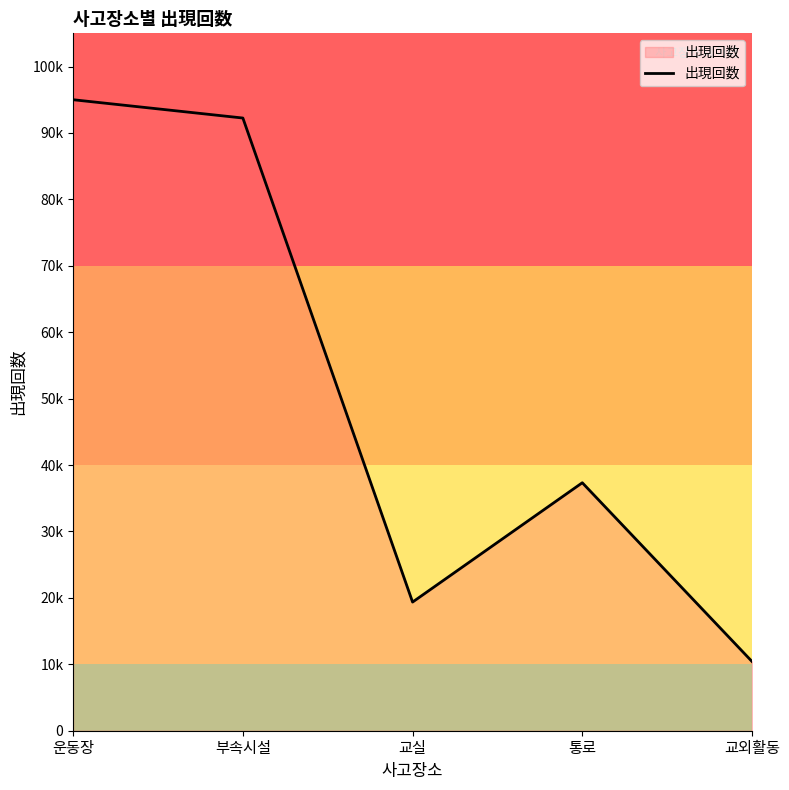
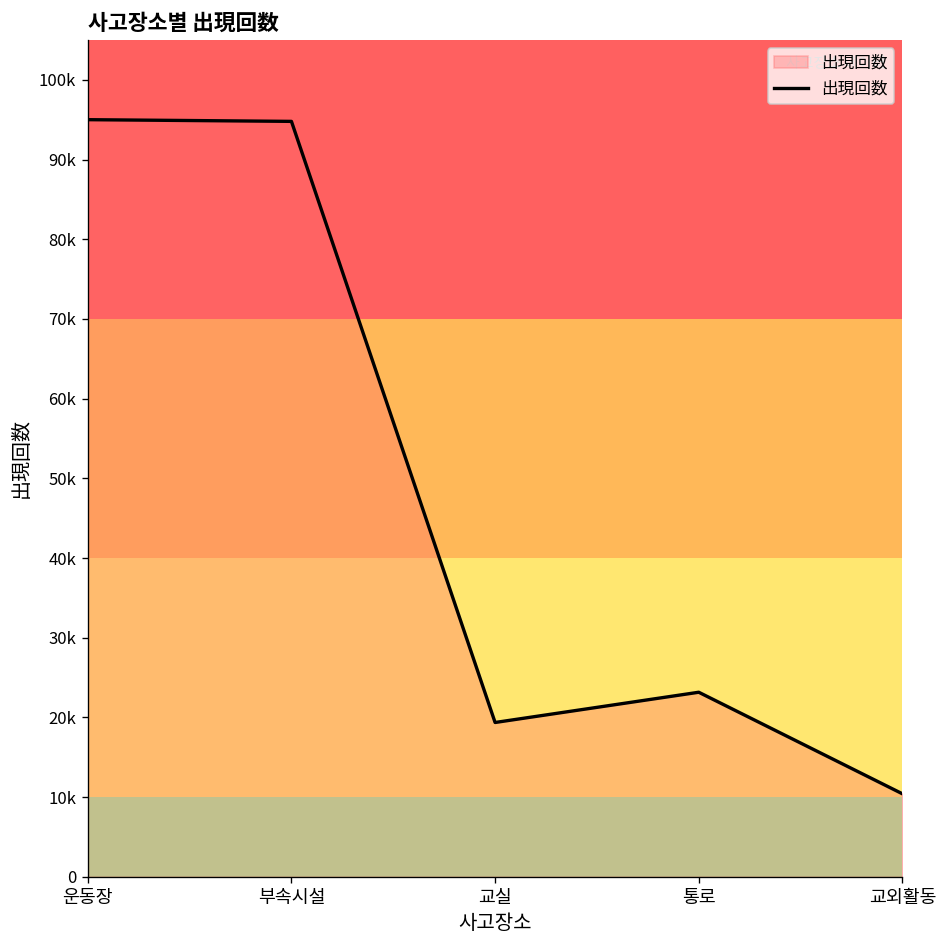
  {
    "운동장": 95000,
-   "부속시설": 92000,
+   "부속시설": 95000,
    "교실": 19000,
-   "통로": 37000,
+   "통로": 23000,
    "교외활동": 10000
  }
